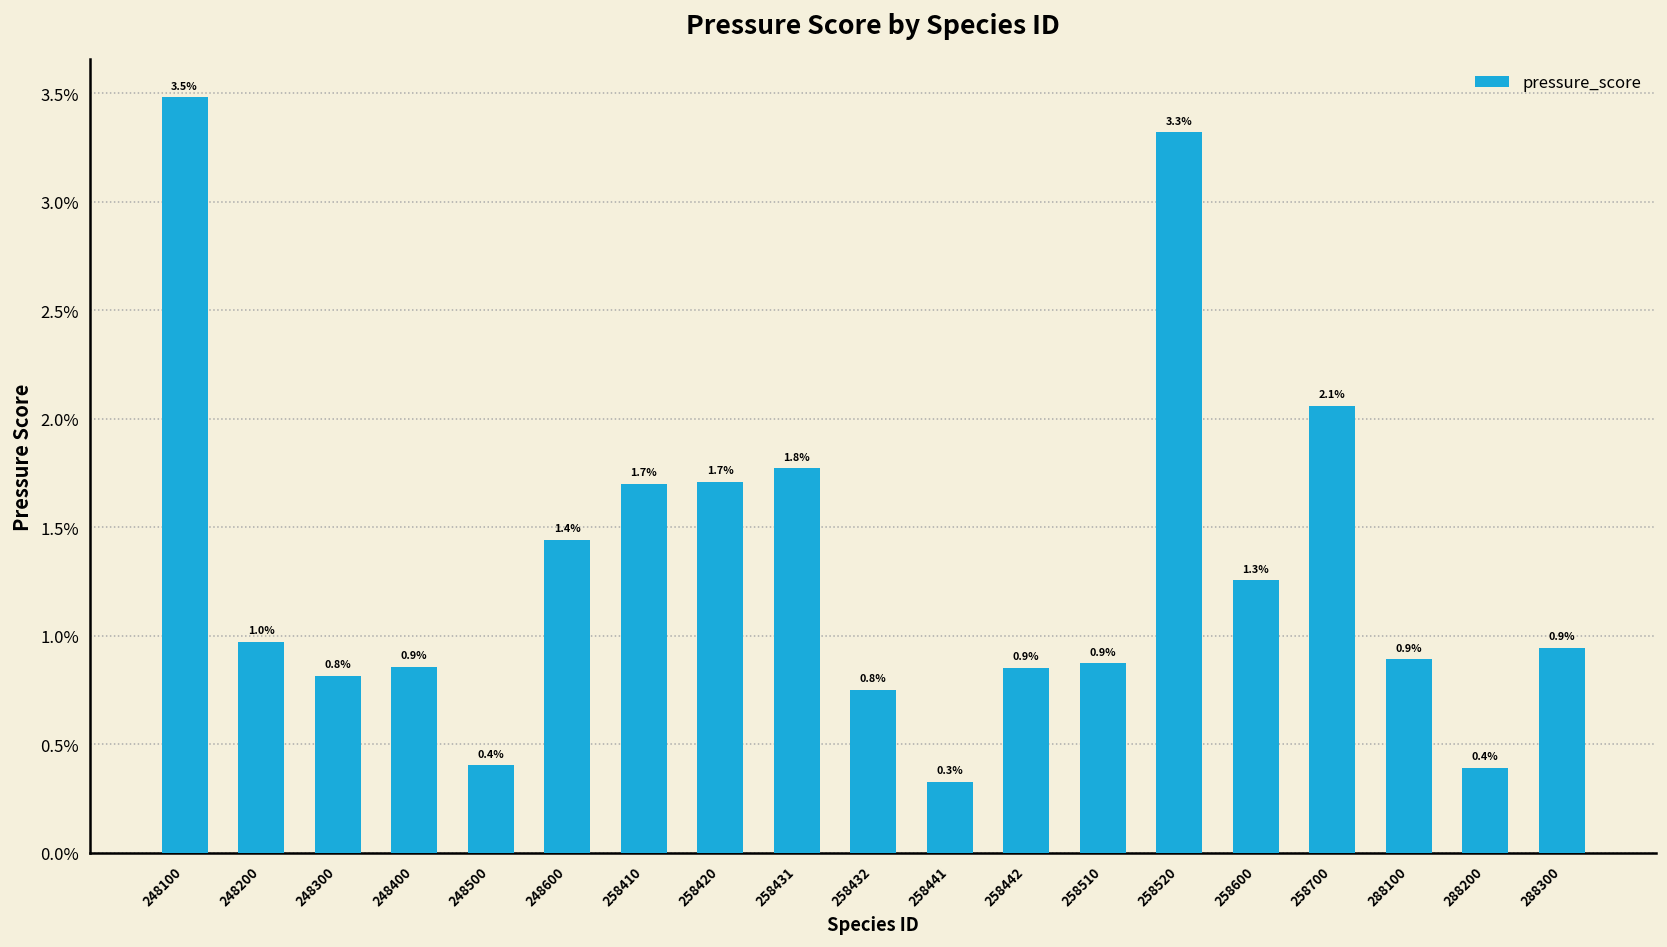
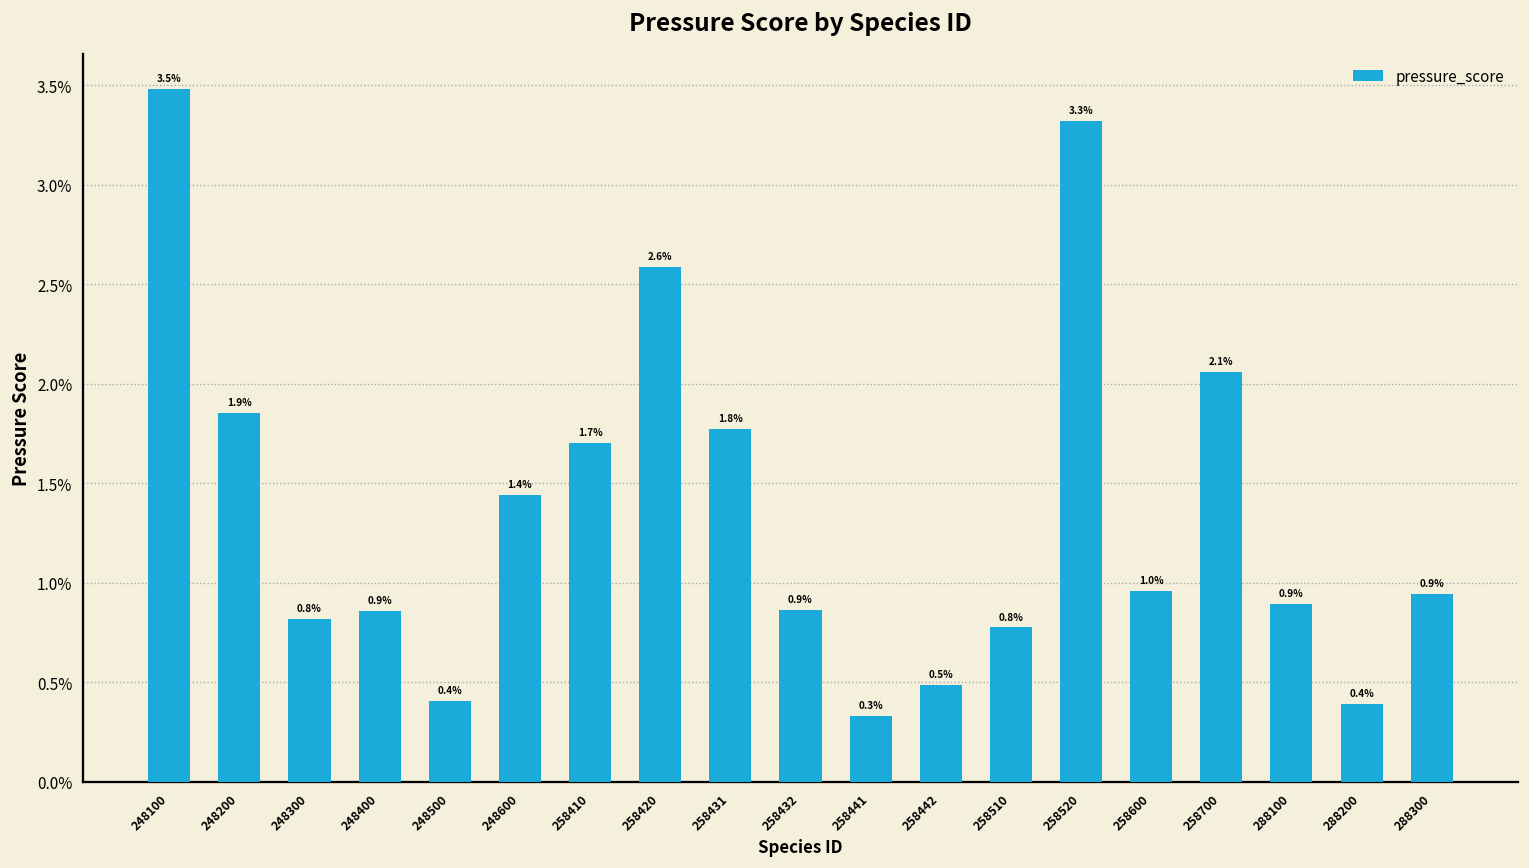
  {
    "248100": "3.5%",
-   "248200": "1.0%",
+   "248200": "1.9%",
    "248300": "0.8%",
    "248400": "0.9%",
    "248500": "0.4%",
    "248600": "1.4%",
    "258410": "1.7%",
-   "258420": "1.7%",
+   "258420": "2.6%",
    "258431": "1.8%",
-   "258432": "0.8%",
+   "258432": "0.9%",
    "258441": "0.3%",
-   "258442": "0.9%",
-   "258510": "0.9%",
+   "258442": "0.5%",
+   "258510": "0.8%",
    "258520": "3.3%",
-   "258600": "1.3%",
+   "258600": "1.0%",
    "258700": "2.1%",
    "288100": "0.9%",
    "288200": "0.4%",
    "288300": "0.9%"
  }
